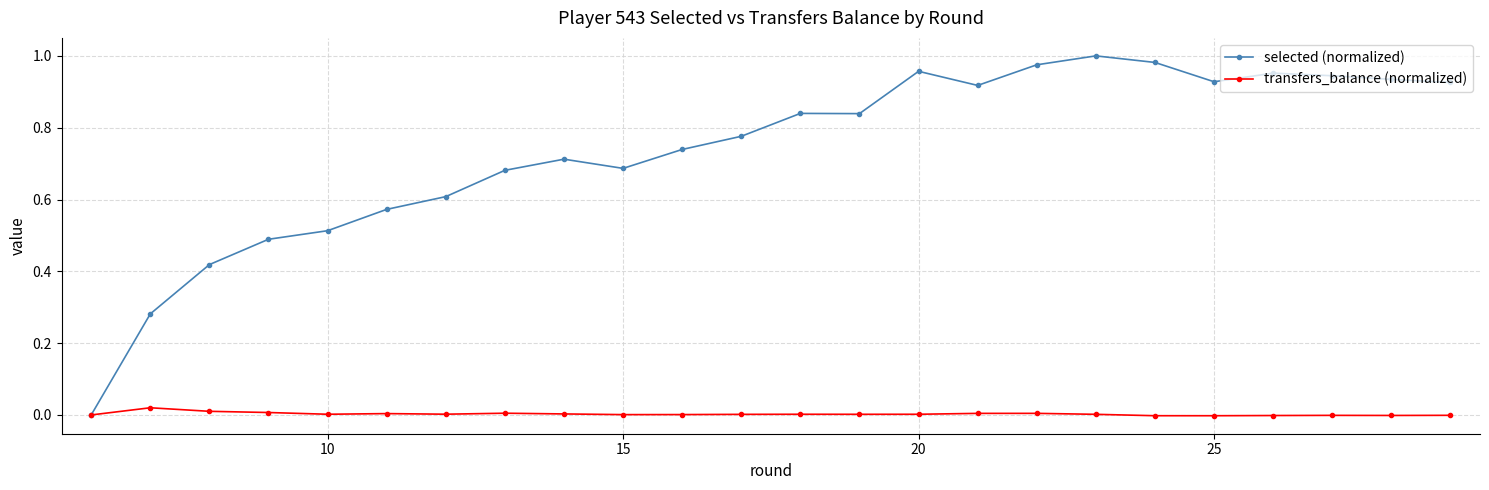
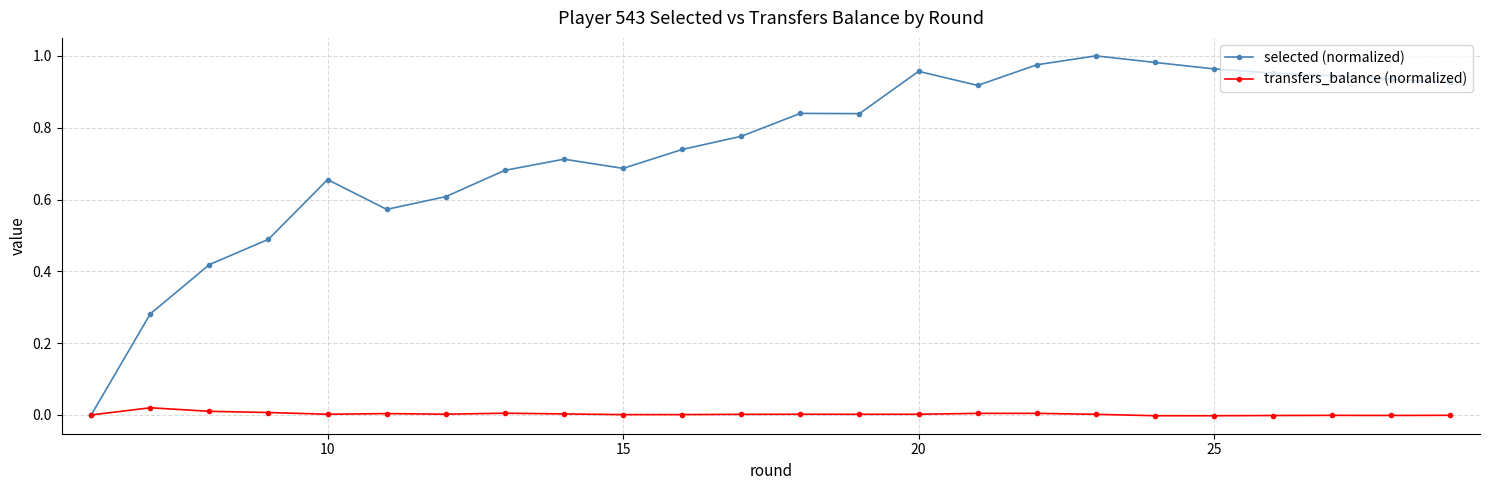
  {
    "selected (normalized)": {
-     "10": 0.51,
+     "10": 0.66,
      "15": 0.69,
      "20": 0.96,
-     "25": 0.93
+     "25": 0.96
    },
    "transfers_balance (normalized)": {
      "10": 0.00,
      "15": 0.00,
      "20": 0.00,
      "25": 0.00
    }
  }
